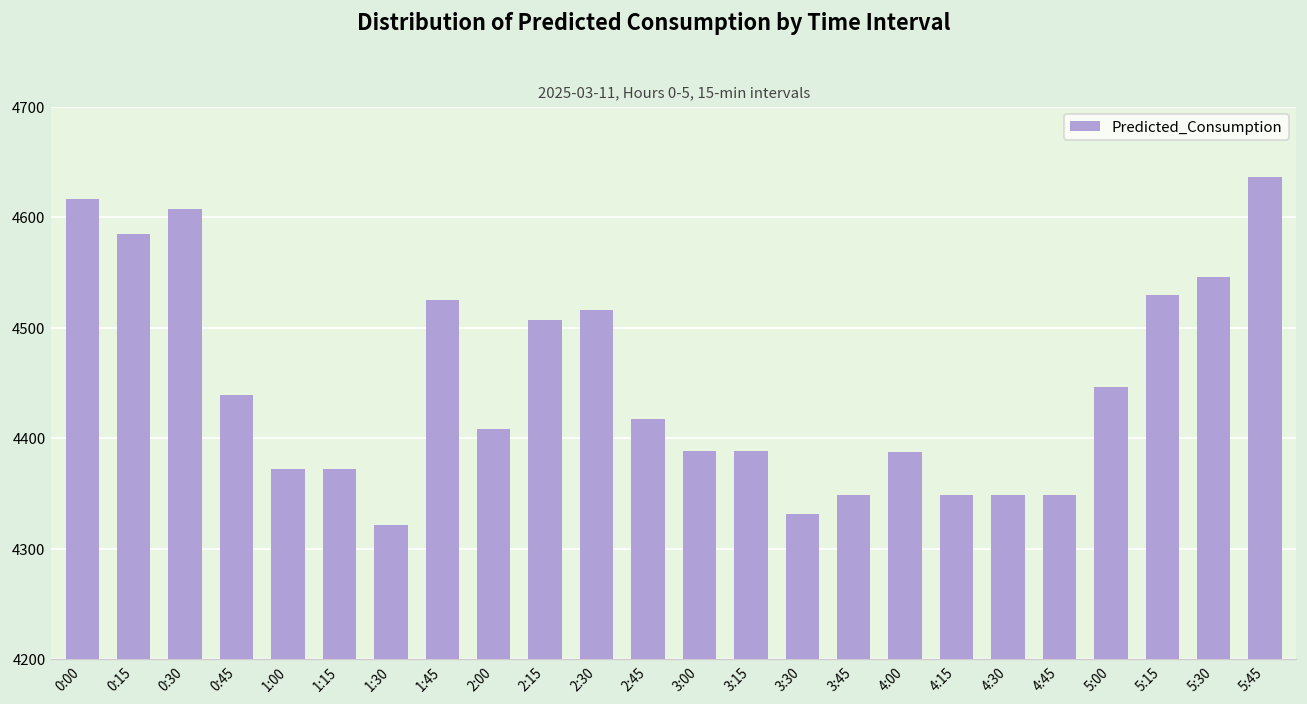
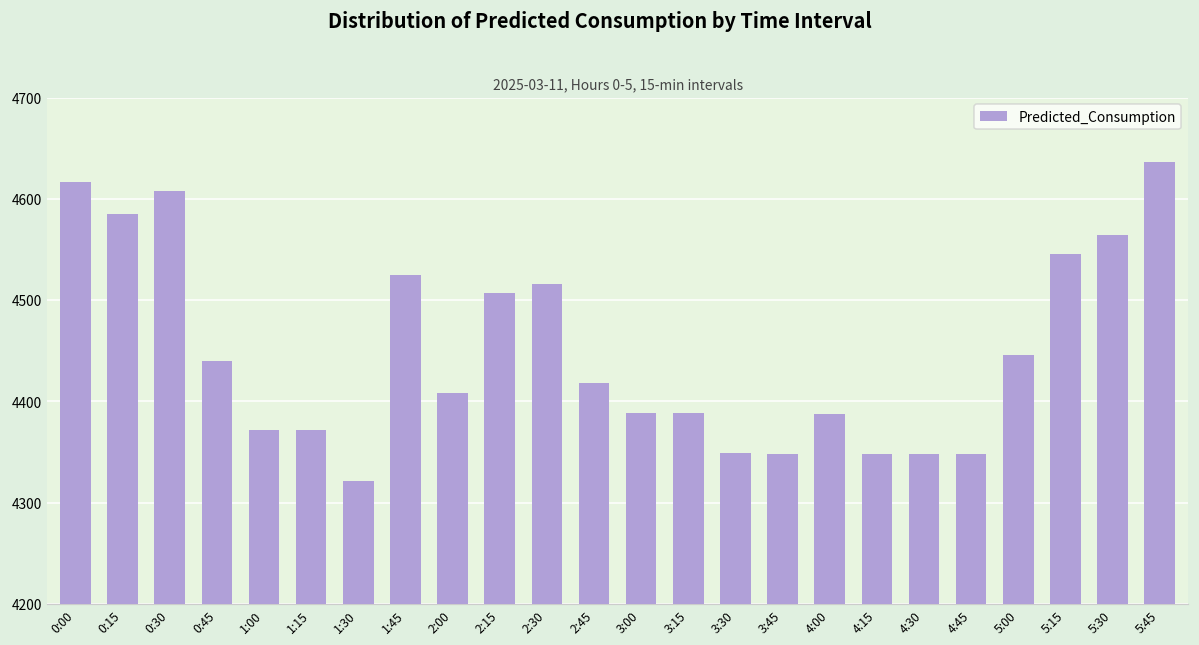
  {
    "0:00": 4620,
    "0:15": 4590,
    "0:30": 4610,
    "0:45": 4440,
    "1:00": 4370,
    "1:15": 4370,
    "1:30": 4320,
    "1:45": 4530,
    "2:00": 4410,
    "2:15": 4510,
    "2:30": 4520,
    "2:45": 4420,
    "3:00": 4390,
    "3:15": 4390,
-   "3:30": 4330,
+   "3:30": 4350,
    "3:45": 4350,
    "4:00": 4390,
    "4:15": 4350,
    "4:30": 4350,
    "4:45": 4350,
    "5:00": 4450,
-   "5:15": 4530,
-   "5:30": 4550,
+   "5:15": 4550,
+   "5:30": 4560,
    "5:45": 4640
  }
